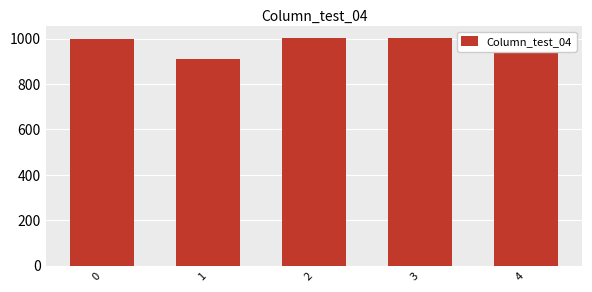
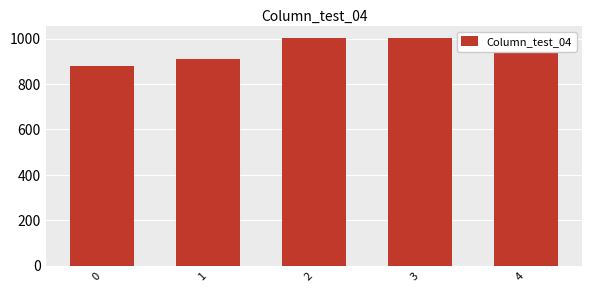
  {
-   "0": 1000,
+   "0": 880,
    "1": 910,
    "2": 1000,
    "3": 1000
  }
